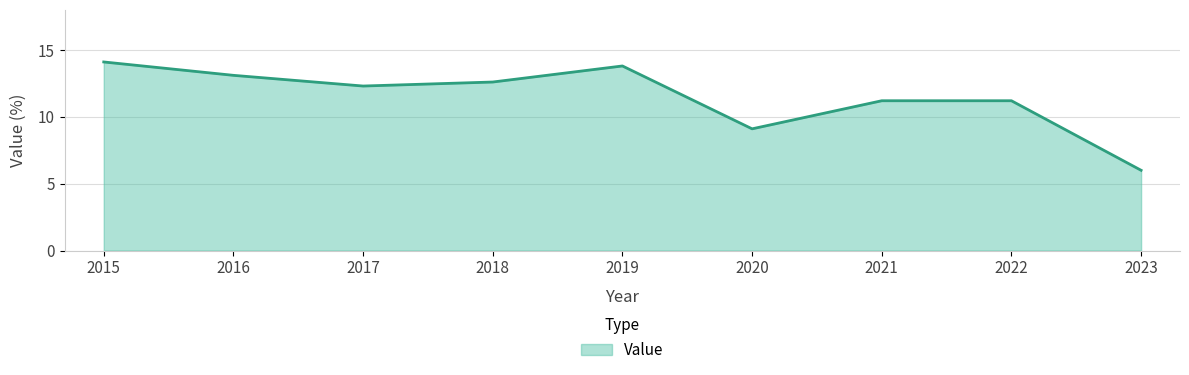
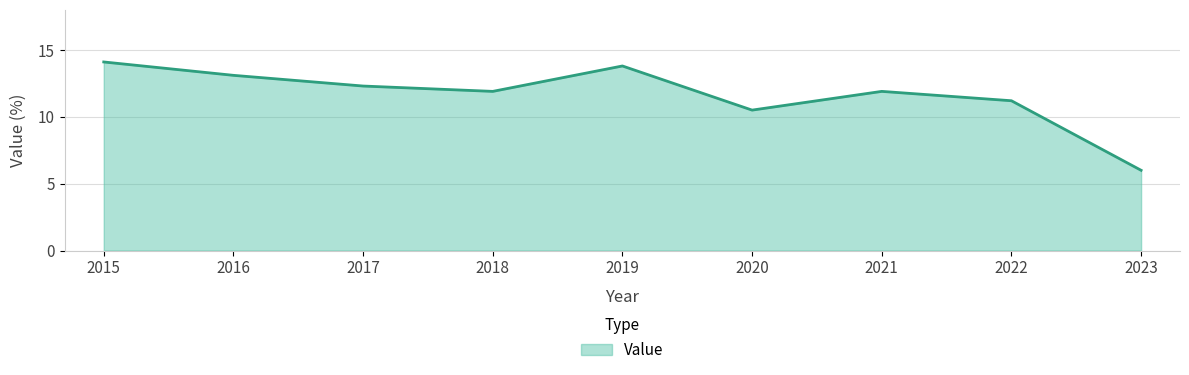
  {
    "2015": 14.1,
    "2016": 13.1,
    "2017": 12.3,
-   "2018": 12.6,
+   "2018": 11.9,
    "2019": 13.8,
-   "2020": 9.1,
-   "2021": 11.2,
+   "2020": 10.5,
+   "2021": 11.9,
    "2022": 11.2,
    "2023": 6.0
  }
